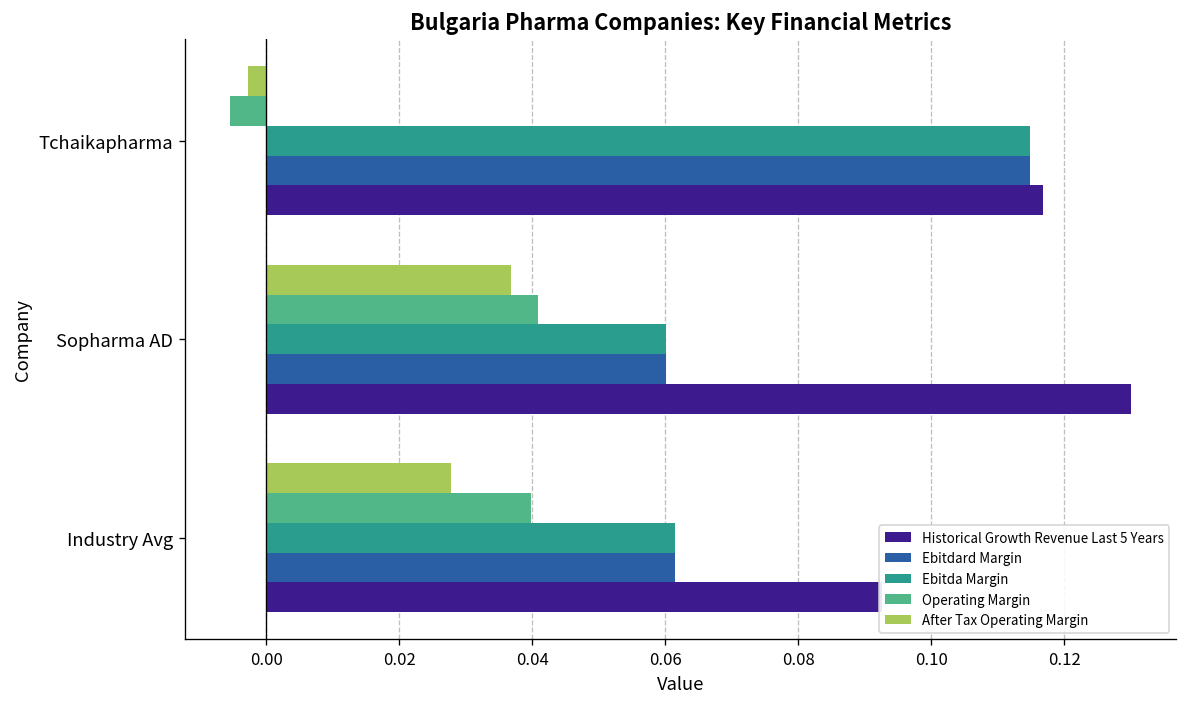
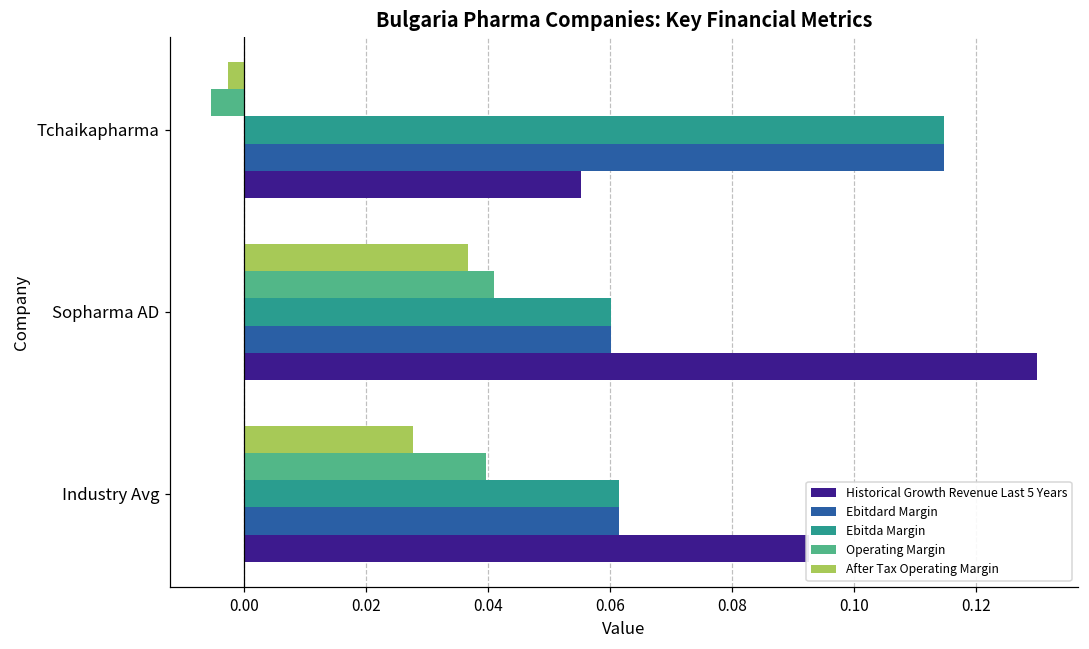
  {
    "Historical Growth Revenue Last 5 Years": {
-     "Tchaikapharma": 0.117,
+     "Tchaikapharma": 0.055,
      "Sopharma AD": 0.130
    },
    "Ebitdard Margin": {
      "Tchaikapharma": 0.115,
      "Sopharma AD": 0.060,
      "Industry Avg": 0.062
    },
    "After Tax Operating Margin": {
      "Tchaikapharma": -0.003,
      "Sopharma AD": 0.037,
      "Industry Avg": 0.028
    }
  }
